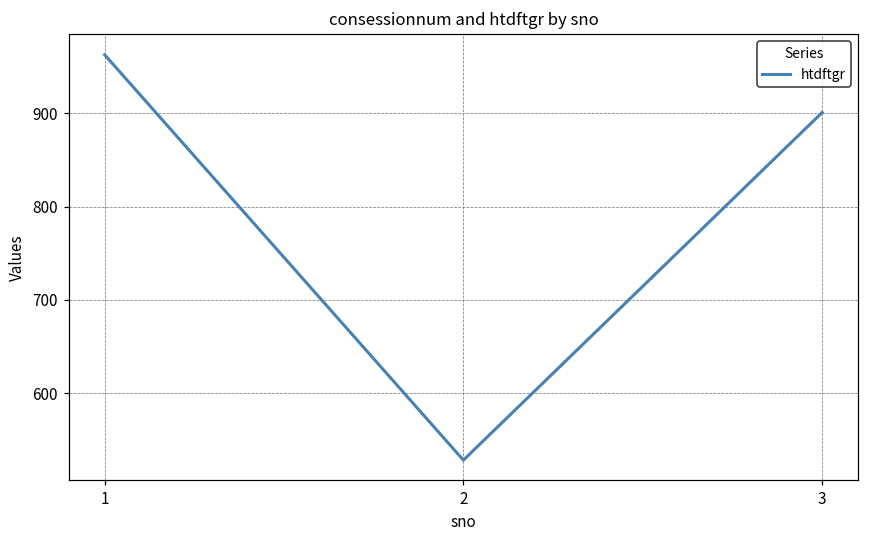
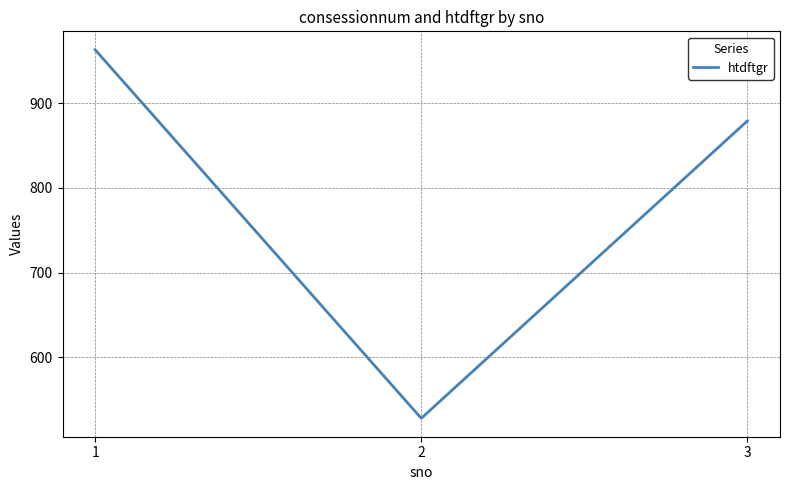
  {
    "1": 960,
    "2": 530,
-   "3": 900
+   "3": 880
  }
